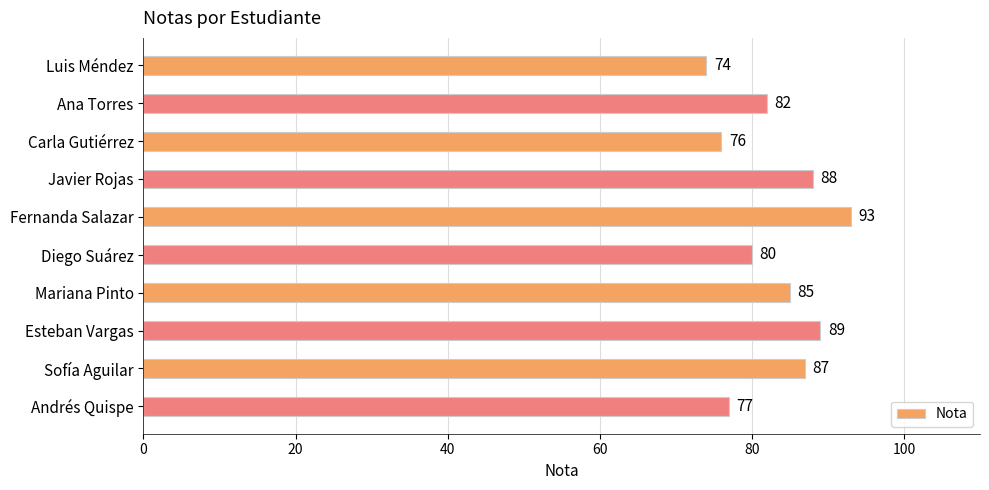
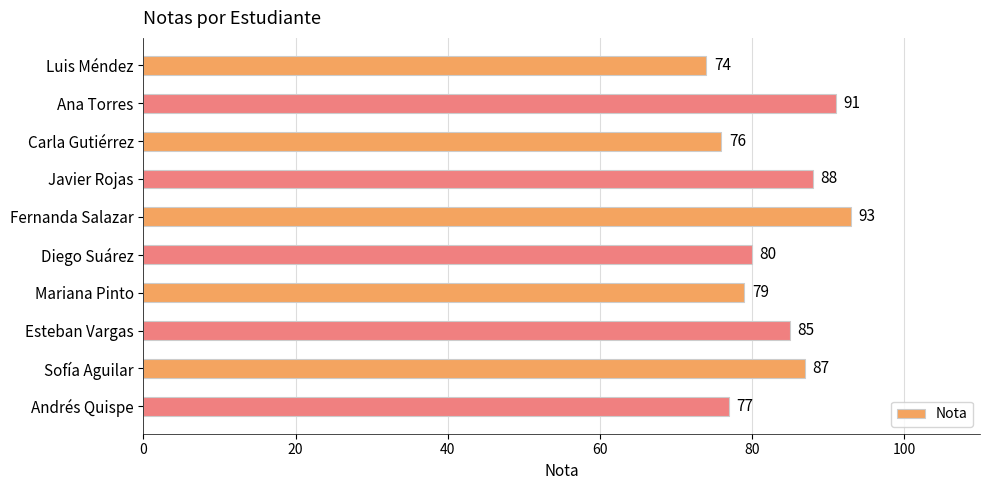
  {
    "Luis Méndez": 74,
-   "Ana Torres": 82,
+   "Ana Torres": 91,
    "Carla Gutiérrez": 76,
    "Javier Rojas": 88,
    "Fernanda Salazar": 93,
    "Diego Suárez": 80,
-   "Mariana Pinto": 85,
-   "Esteban Vargas": 89,
+   "Mariana Pinto": 79,
+   "Esteban Vargas": 85,
    "Sofía Aguilar": 87,
    "Andrés Quispe": 77
  }
